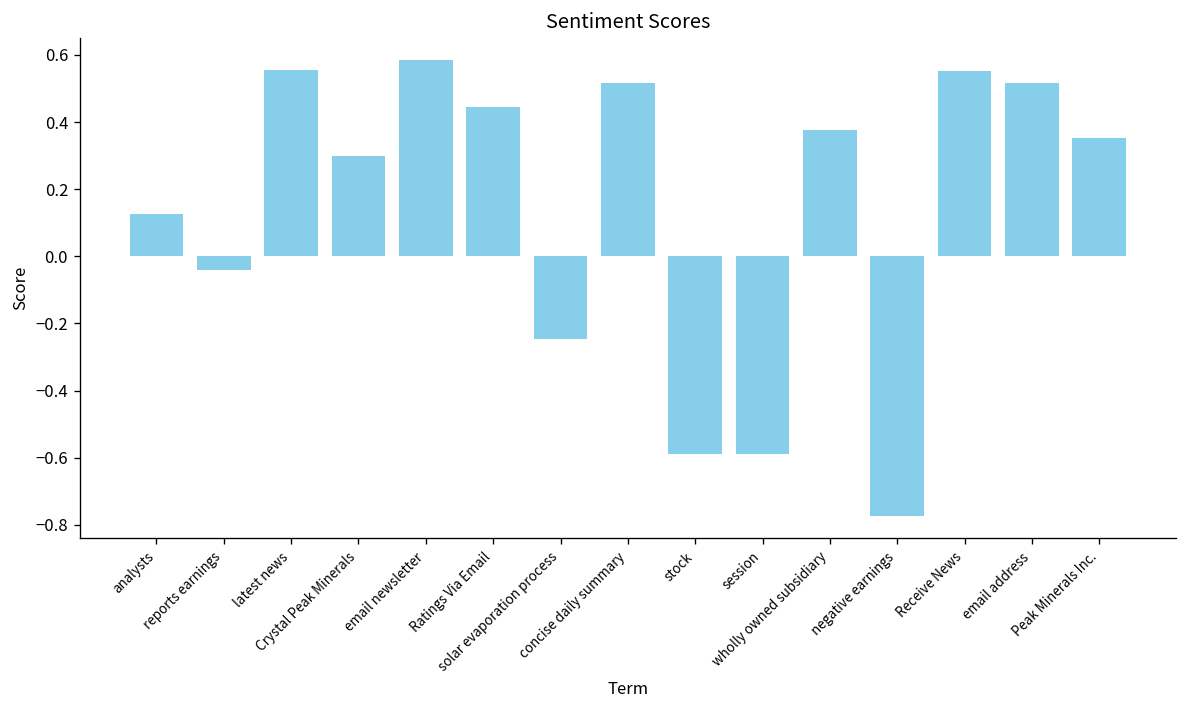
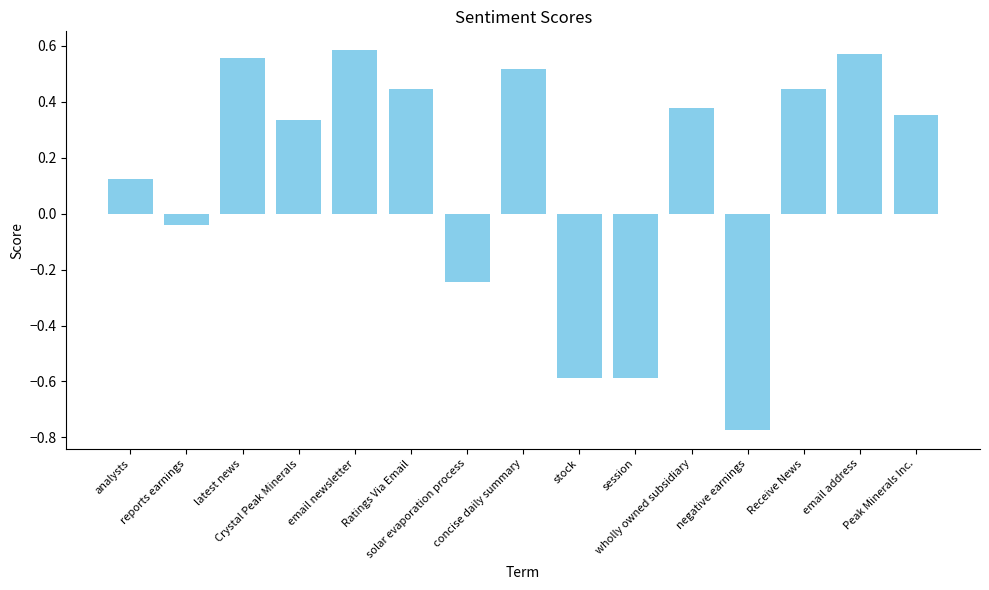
  {
    "analysts": 0.12,
    "reports earnings": -0.04,
    "latest news": 0.56,
-   "Crystal Peak Minerals": 0.30,
+   "Crystal Peak Minerals": 0.33,
    "email newsletter": 0.58,
    "Ratings Via Email": 0.45,
    "solar evaporation process": -0.25,
    "concise daily summary": 0.52,
    "stock": -0.59,
    "session": -0.59,
    "wholly owned subsidiary": 0.38,
    "negative earnings": -0.77,
-   "Receive News": 0.55,
-   "email address": 0.52,
+   "Receive News": 0.45,
+   "email address": 0.57,
    "Peak Minerals Inc.": 0.35
  }
